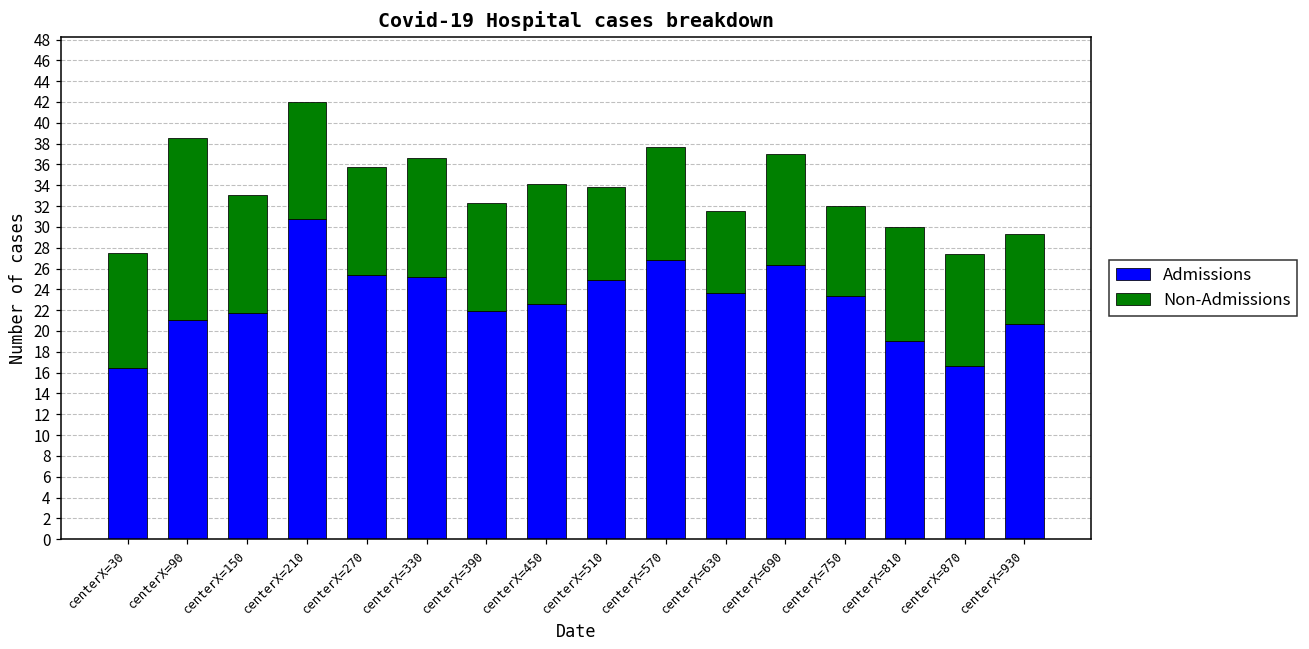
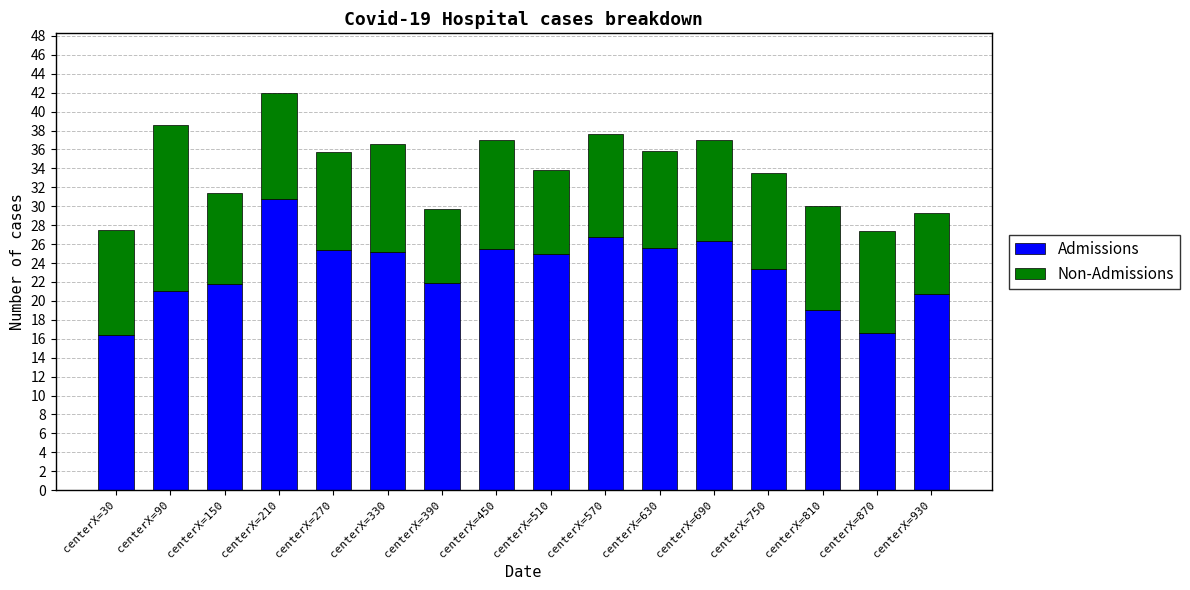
  {
    "Admissions": {
      "centerX=30": 16,
      "centerX=90": 21,
      "centerX=150": 22,
      "centerX=210": 31,
      "centerX=270": 25,
      "centerX=330": 25,
      "centerX=390": 22,
-     "centerX=450": 23,
+     "centerX=450": 25,
      "centerX=510": 25,
      "centerX=570": 27,
-     "centerX=630": 24,
+     "centerX=630": 26,
      "centerX=690": 26,
      "centerX=750": 23,
      "centerX=810": 19,
      "centerX=870": 17,
      "centerX=930": 21
    },
    "Non-Admissions": {
      "centerX=30": 11,
      "centerX=90": 18,
-     "centerX=150": 11,
+     "centerX=150": 10,
      "centerX=210": 11,
      "centerX=270": 10,
      "centerX=330": 11,
-     "centerX=390": 10,
+     "centerX=390": 8,
      "centerX=450": 12,
      "centerX=510": 9,
      "centerX=570": 11,
-     "centerX=630": 8,
+     "centerX=630": 10,
      "centerX=690": 11,
-     "centerX=750": 9,
+     "centerX=750": 10,
      "centerX=810": 11,
      "centerX=870": 11,
      "centerX=930": 9
    }
  }
